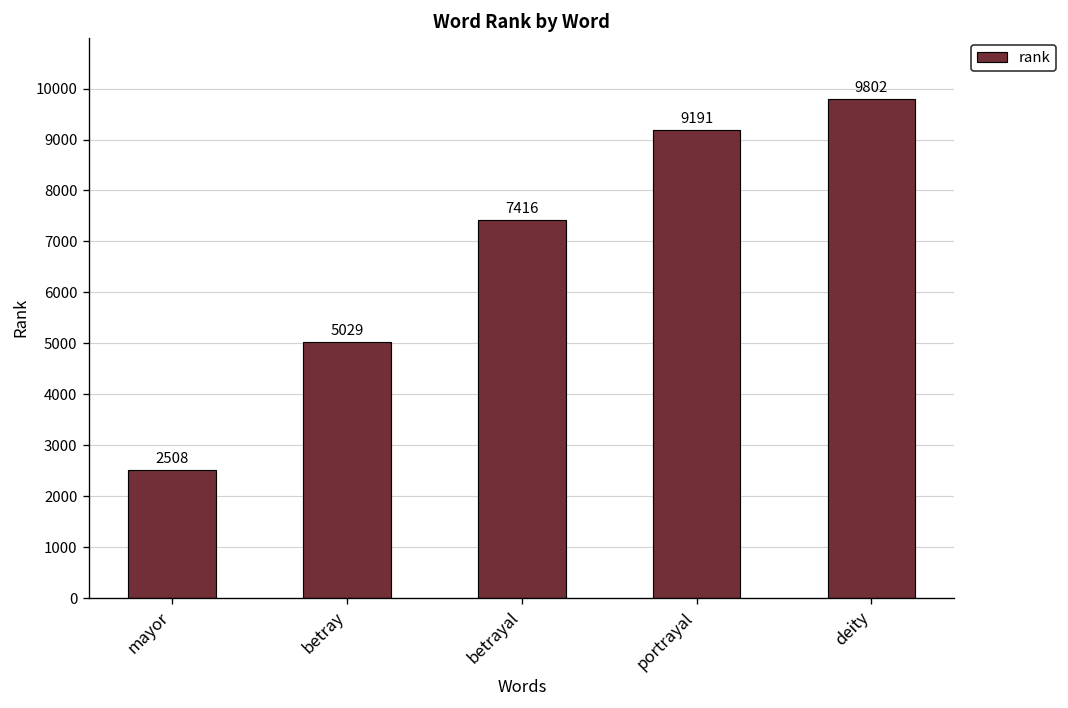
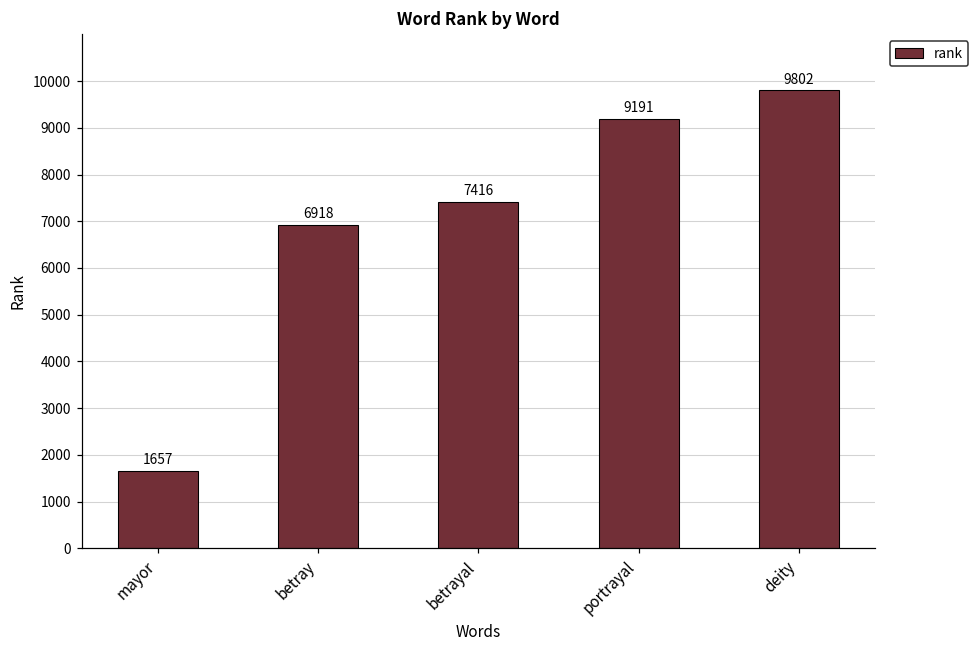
  {
-   "mayor": 2508,
-   "betray": 5029,
+   "mayor": 1657,
+   "betray": 6918,
    "betrayal": 7416,
    "portrayal": 9191,
    "deity": 9802
  }
